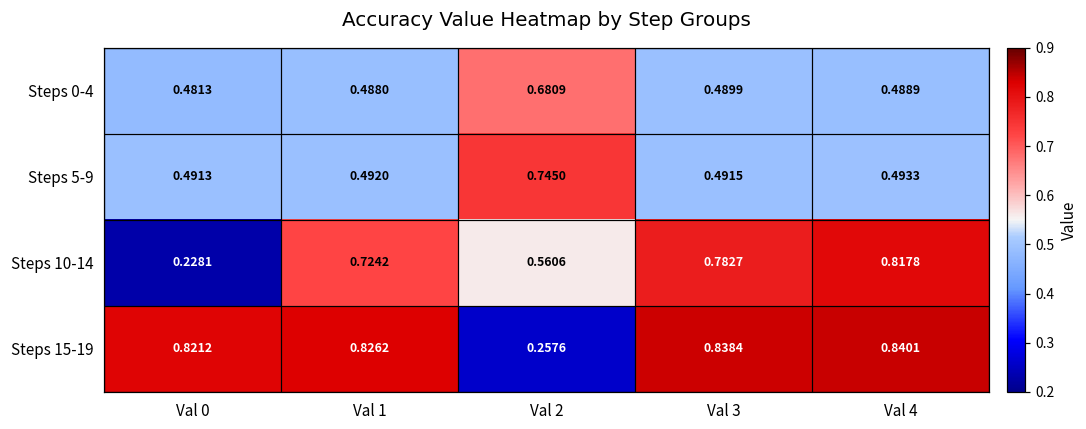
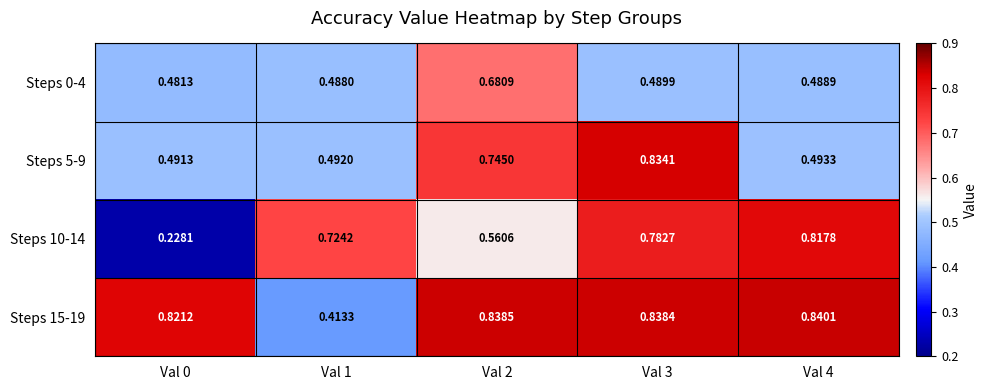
  {
    "Steps 0-4": {
      "Val 0": 0.4813,
      "Val 1": 0.4880,
      "Val 2": 0.6809,
      "Val 3": 0.4899,
      "Val 4": 0.4889
    },
    "Steps 5-9": {
      "Val 0": 0.4913,
      "Val 1": 0.4920,
      "Val 2": 0.7450,
-     "Val 3": 0.4915,
+     "Val 3": 0.8341,
      "Val 4": 0.4933
    },
    "Steps 10-14": {
      "Val 0": 0.2281,
      "Val 1": 0.7242,
      "Val 2": 0.5606,
      "Val 3": 0.7827,
      "Val 4": 0.8178
    },
    "Steps 15-19": {
      "Val 0": 0.8212,
-     "Val 1": 0.8262,
-     "Val 2": 0.2576,
+     "Val 1": 0.4133,
+     "Val 2": 0.8385,
      "Val 3": 0.8384,
      "Val 4": 0.8401
    }
  }
